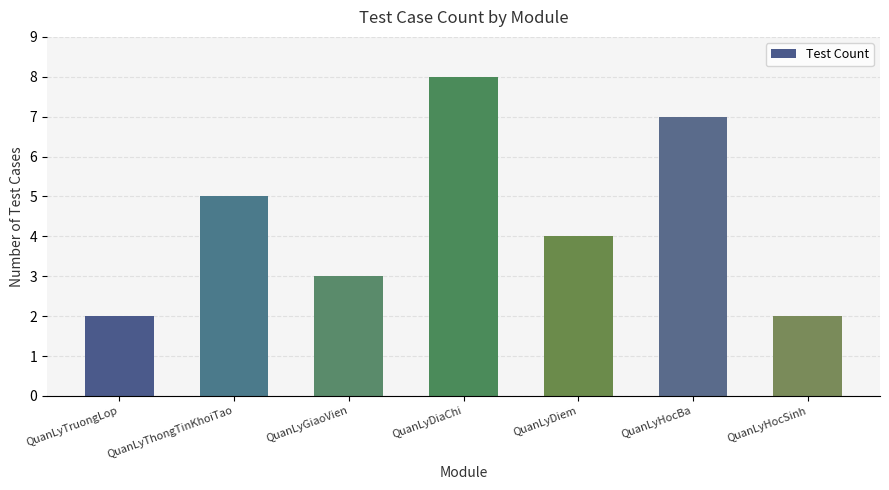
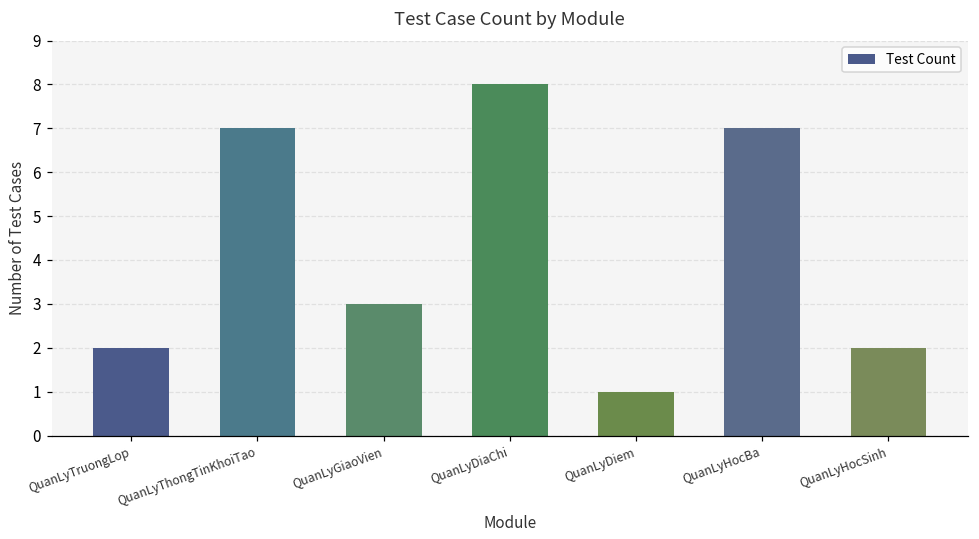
  {
    "QuanLyTruongLop": 2,
-   "QuanLyThongTinKhoiTao": 5,
+   "QuanLyThongTinKhoiTao": 7,
    "QuanLyGiaoVien": 3,
    "QuanLyDiaChi": 8,
-   "QuanLyDiem": 4,
+   "QuanLyDiem": 1,
    "QuanLyHocBa": 7,
    "QuanLyHocSinh": 2
  }
